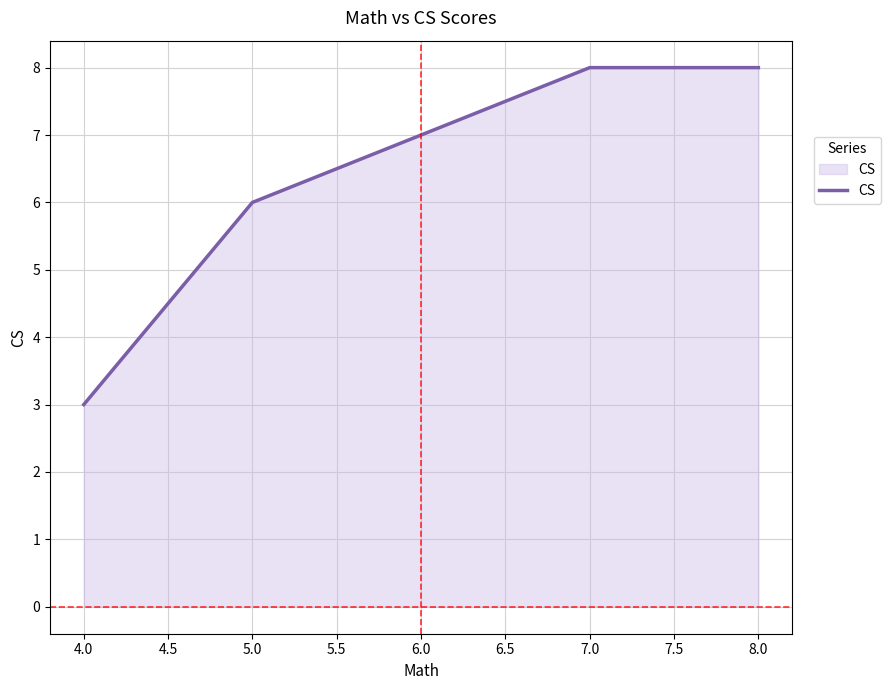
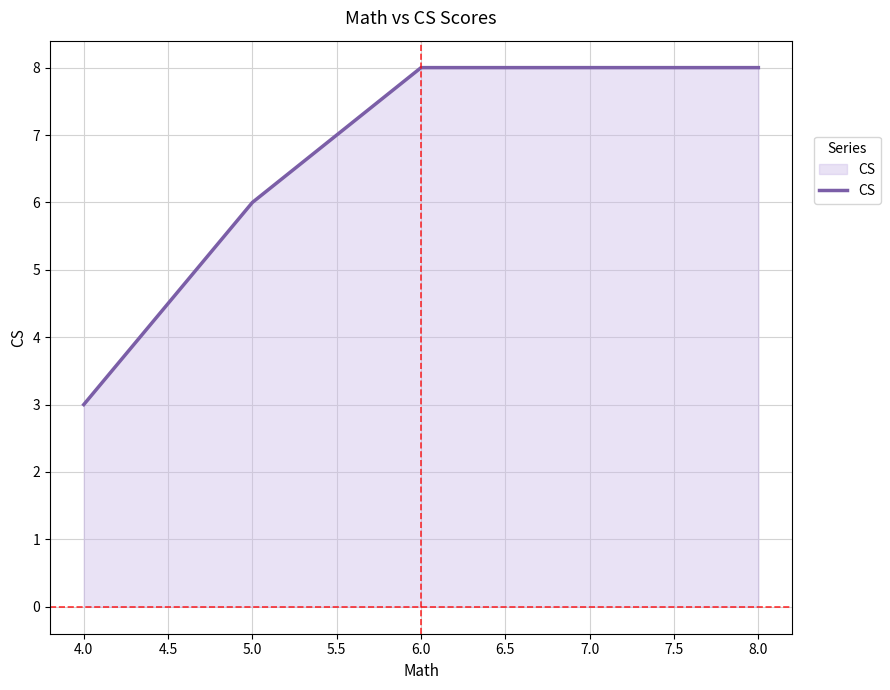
  {
    "4.0": 3,
    "5.0": 6,
-   "6.0": 7,
+   "6.0": 8,
    "7.0": 8,
    "8.0": 8
  }
